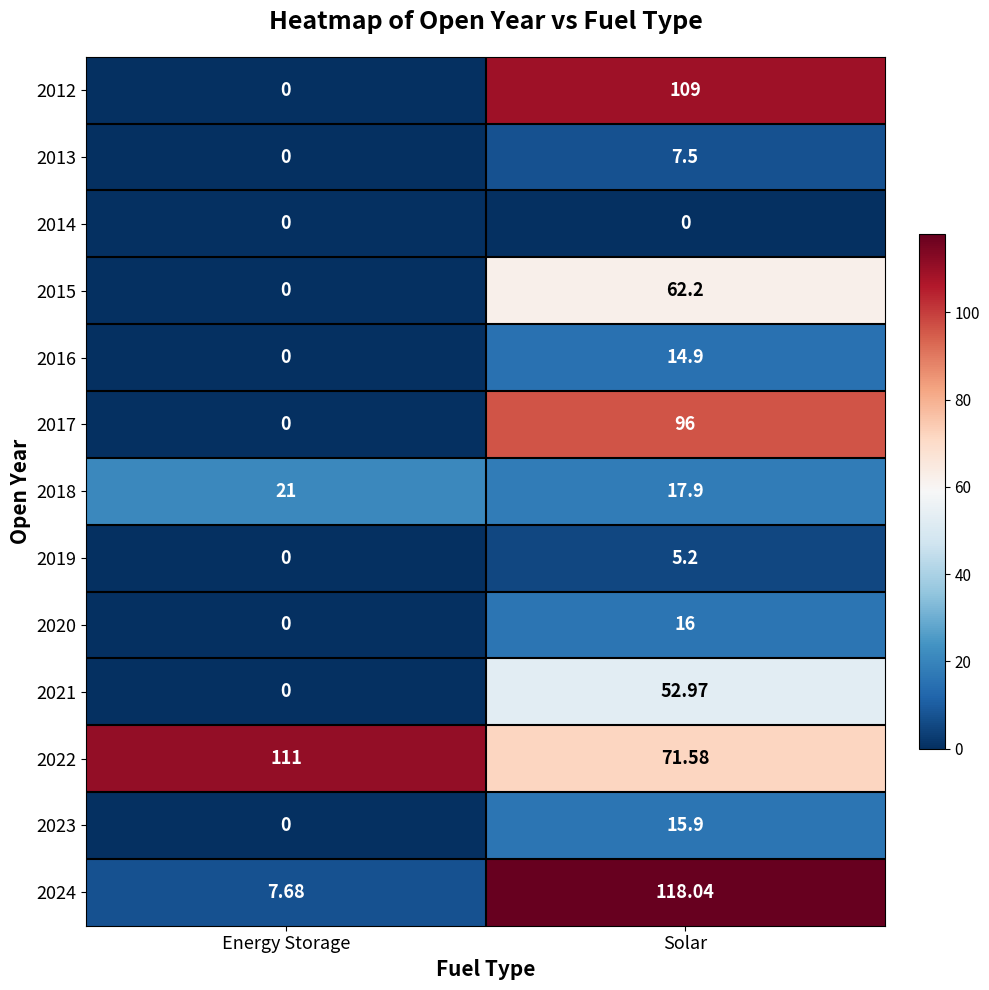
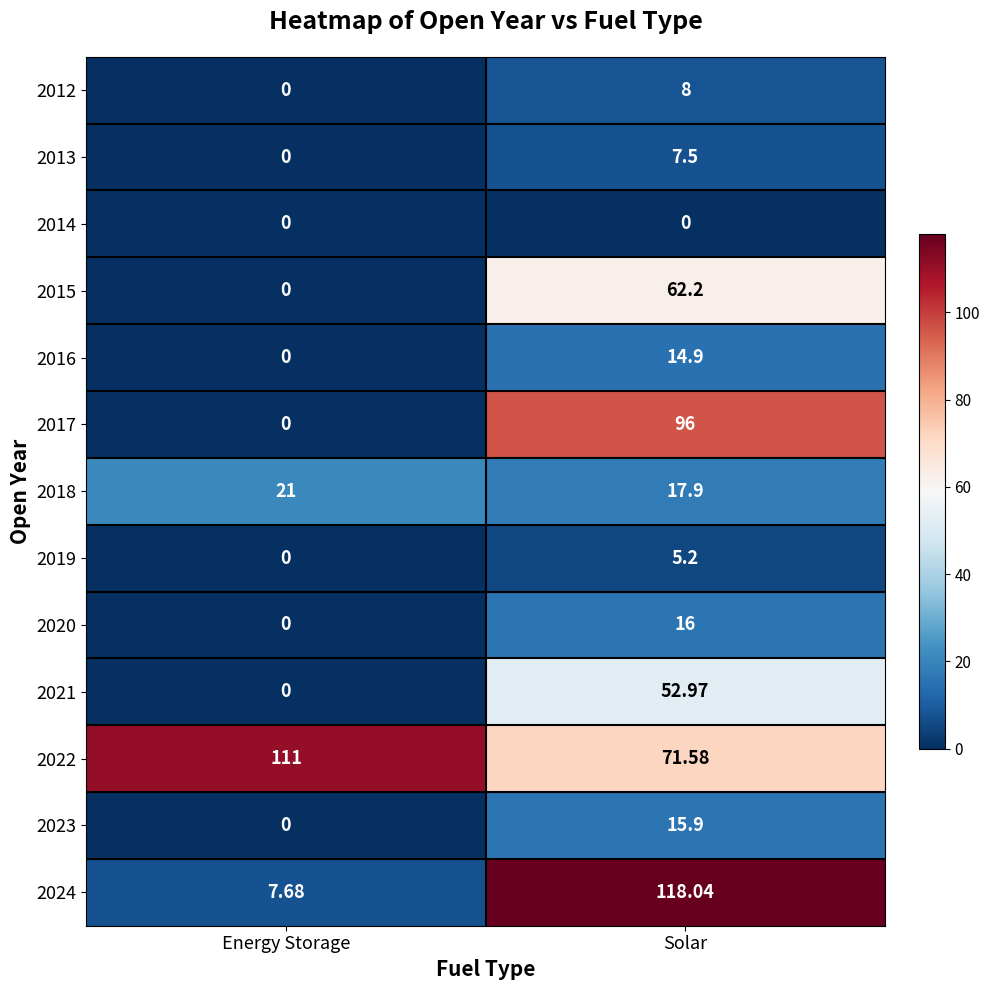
  {
    "2012": {
      "Energy Storage": 0,
-     "Solar": 109
+     "Solar": 8
    },
    "2013": {
      "Energy Storage": 0,
      "Solar": 7.5
    },
    "2014": {
      "Energy Storage": 0,
      "Solar": 0
    },
    "2015": {
      "Energy Storage": 0,
      "Solar": 62.2
    },
    "2016": {
      "Energy Storage": 0,
      "Solar": 14.9
    },
    "2017": {
      "Energy Storage": 0,
      "Solar": 96
    },
    "2018": {
      "Energy Storage": 21,
      "Solar": 17.9
    },
    "2019": {
      "Energy Storage": 0,
      "Solar": 5.2
    },
    "2020": {
      "Energy Storage": 0,
      "Solar": 16
    },
    "2021": {
      "Energy Storage": 0,
      "Solar": 52.97
    },
    "2022": {
      "Energy Storage": 111,
      "Solar": 71.58
    },
    "2023": {
      "Energy Storage": 0,
      "Solar": 15.9
    },
    "2024": {
      "Energy Storage": 7.68,
      "Solar": 118.04
    }
  }
